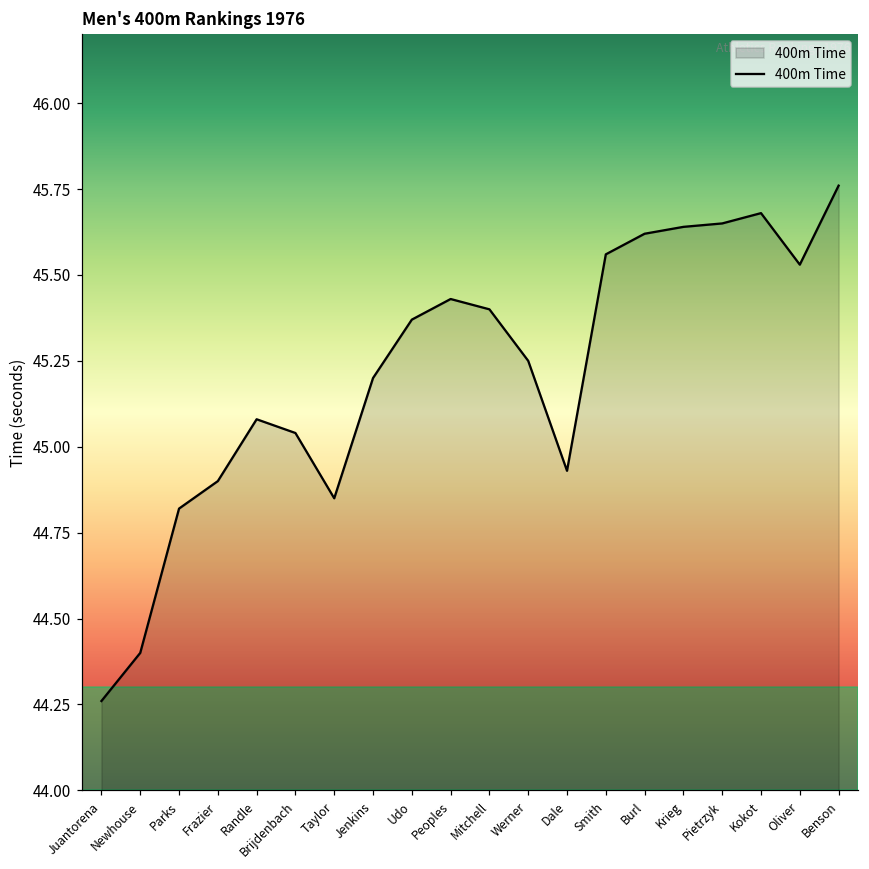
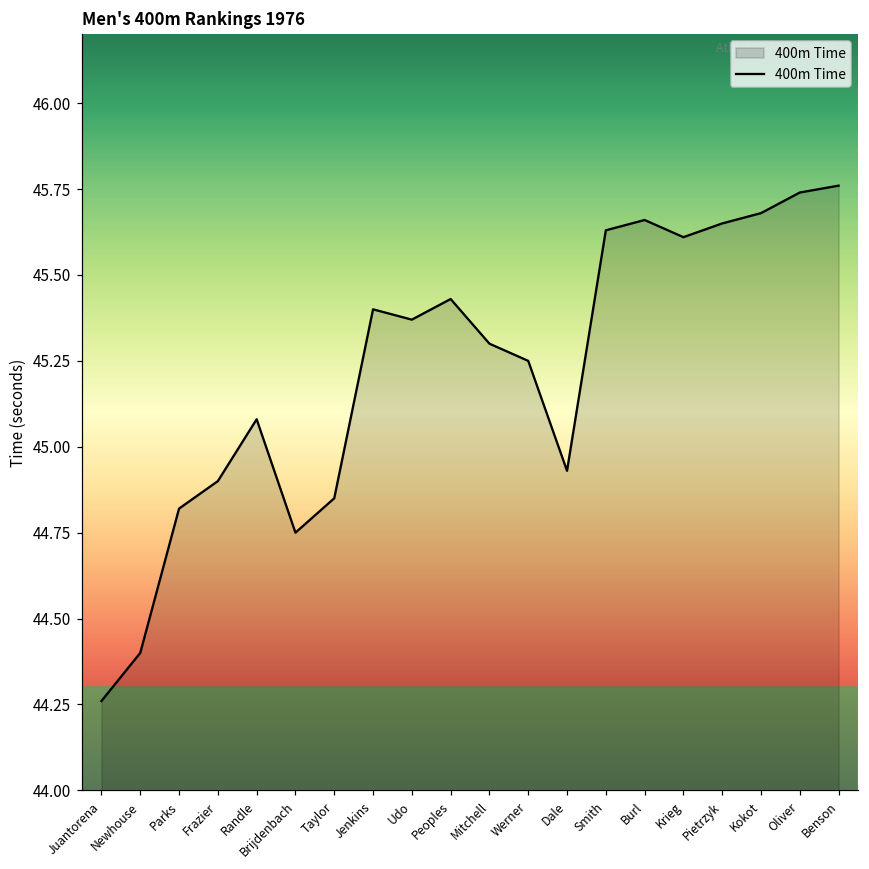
  {
    "Newhouse": 44.40,
    "Parks": 44.82,
    "Frazier": 44.90,
    "Randle": 45.08,
-   "Brijdenbach": 45.04,
+   "Brijdenbach": 44.75,
    "Taylor": 44.85,
-   "Jenkins": 45.2,
+   "Jenkins": 45.4,
    "Udo": 45.37,
    "Peoples": 45.43,
-   "Mitchell": 45.4,
+   "Mitchell": 45.3,
    "Werner": 45.25,
    "Dale": 44.93,
-   "Smith": 45.56,
-   "Burl": 45.62,
-   "Krieg": 45.64,
+   "Smith": 45.63,
+   "Burl": 45.66,
+   "Krieg": 45.61,
    "Pietrzyk": 45.65,
    "Kokot": 45.68,
-   "Oliver": 45.53,
+   "Oliver": 45.74,
    "Benson": 45.76
  }
